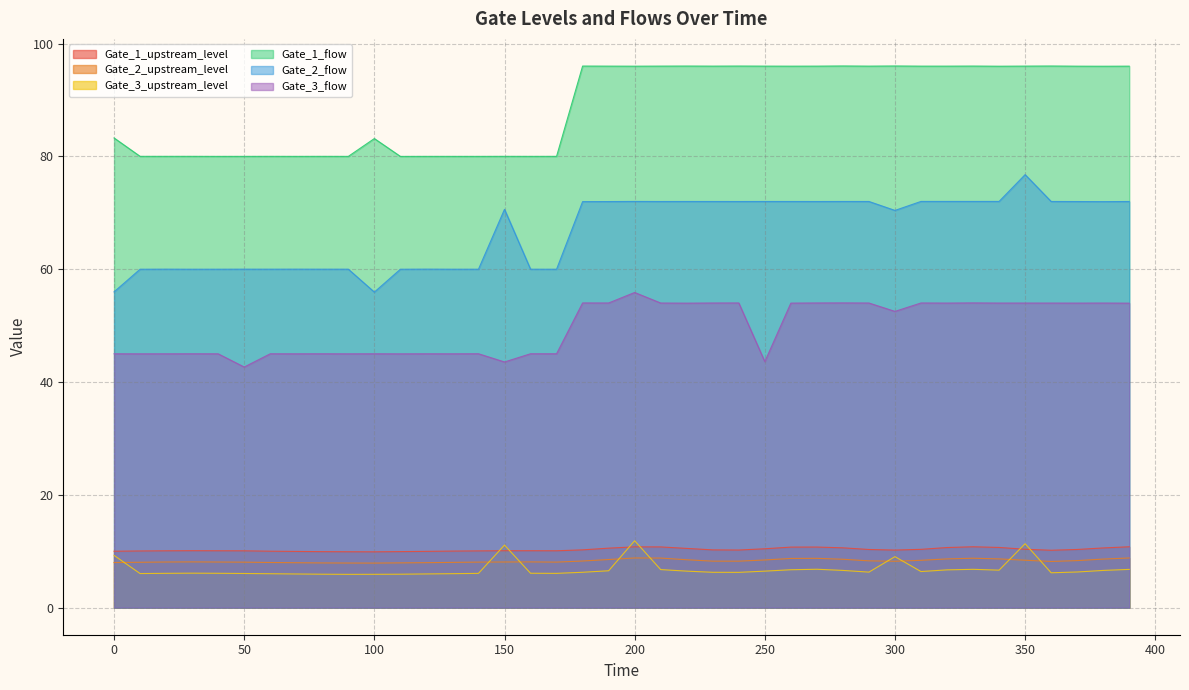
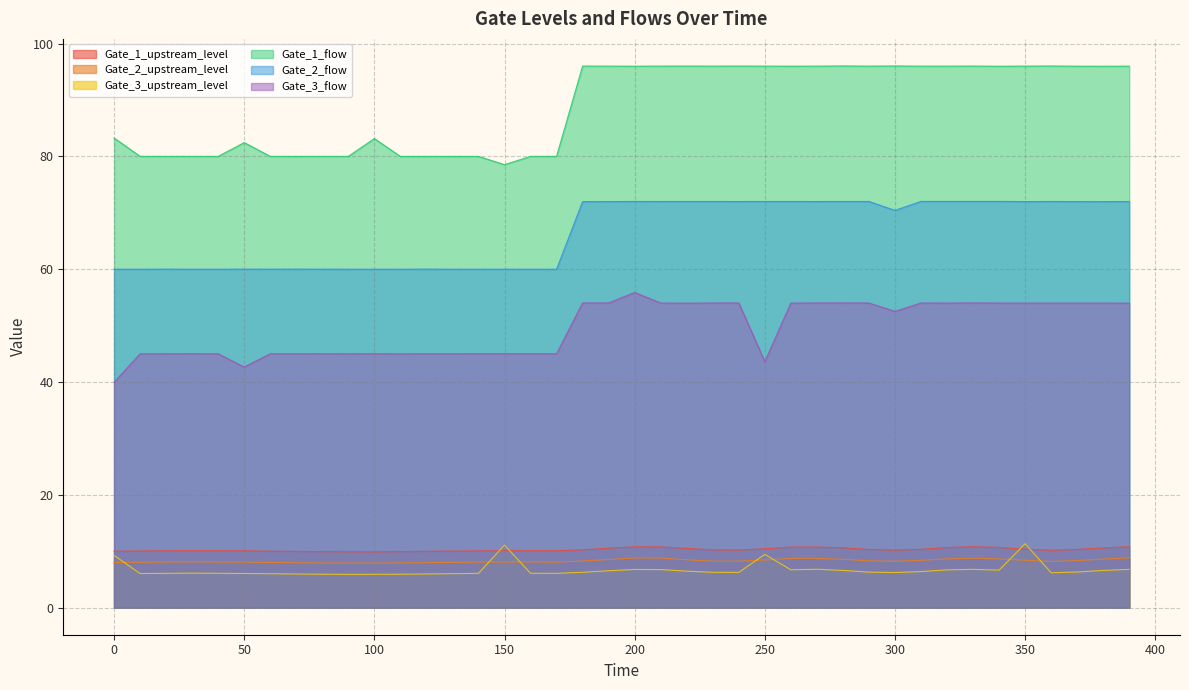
  {
    "Gate_3_upstream_level": {
      "0": 9,
      "50": 6,
      "100": 6,
      "150": 11,
-     "200": 12,
-     "250": 6,
-     "300": 9,
+     "200": 7,
+     "250": 9,
+     "300": 6,
      "350": 11
    },
    "Gate_1_flow": {
      "0": 83,
-     "50": 80,
+     "50": 82,
      "100": 83,
-     "150": 80,
+     "150": 79,
      "200": 96,
      "250": 96,
      "300": 96,
      "350": 96
    },
    "Gate_2_flow": {
-     "0": 56,
+     "0": 60,
      "50": 60,
-     "100": 56,
-     "150": 71,
+     "100": 60,
+     "150": 60,
      "200": 72,
      "250": 72,
      "300": 70,
-     "350": 77
+     "350": 72
    },
    "Gate_3_flow": {
-     "0": 45,
+     "0": 40,
      "50": 43,
      "100": 45,
-     "150": 44,
+     "150": 45,
      "200": 56,
      "250": 44,
      "300": 53,
      "350": 54
    }
  }
